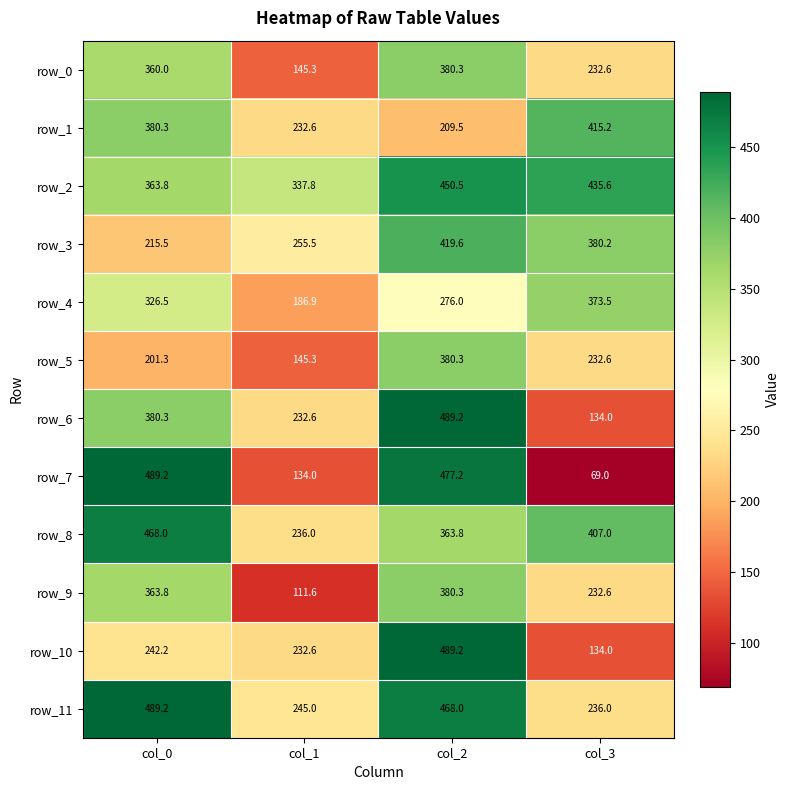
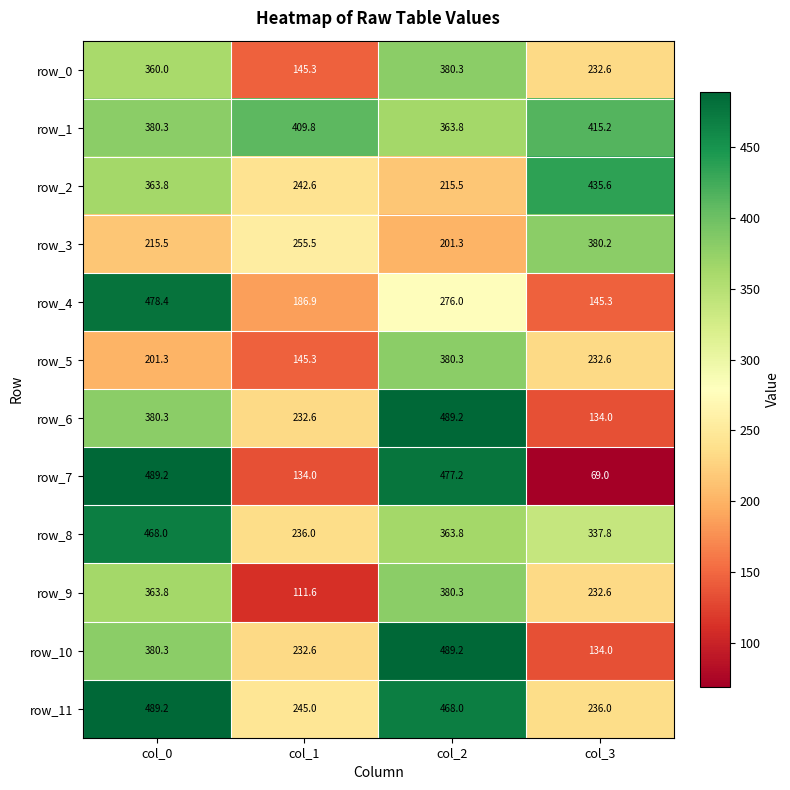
  {
    "row_0": {
      "col_0": 360.0,
      "col_1": 145.3,
      "col_2": 380.3,
      "col_3": 232.6
    },
    "row_1": {
      "col_0": 380.3,
-     "col_1": 232.6,
-     "col_2": 209.5,
+     "col_1": 409.8,
+     "col_2": 363.8,
      "col_3": 415.2
    },
    "row_2": {
      "col_0": 363.8,
-     "col_1": 337.8,
-     "col_2": 450.5,
+     "col_1": 242.6,
+     "col_2": 215.5,
      "col_3": 435.6
    },
    "row_3": {
      "col_0": 215.5,
      "col_1": 255.5,
-     "col_2": 419.6,
+     "col_2": 201.3,
      "col_3": 380.2
    },
    "row_4": {
-     "col_0": 326.5,
+     "col_0": 478.4,
      "col_1": 186.9,
      "col_2": 276.0,
-     "col_3": 373.5
+     "col_3": 145.3
    },
    "row_5": {
      "col_0": 201.3,
      "col_1": 145.3,
      "col_2": 380.3,
      "col_3": 232.6
    },
    "row_6": {
      "col_0": 380.3,
      "col_1": 232.6,
      "col_2": 489.2,
      "col_3": 134.0
    },
    "row_7": {
      "col_0": 489.2,
      "col_1": 134.0,
      "col_2": 477.2,
      "col_3": 69.0
    },
    "row_8": {
      "col_0": 468.0,
      "col_1": 236.0,
      "col_2": 363.8,
-     "col_3": 407.0
+     "col_3": 337.8
    },
    "row_9": {
      "col_0": 363.8,
      "col_1": 111.6,
      "col_2": 380.3,
      "col_3": 232.6
    },
    "row_10": {
-     "col_0": 242.2,
+     "col_0": 380.3,
      "col_1": 232.6,
      "col_2": 489.2,
      "col_3": 134.0
    },
    "row_11": {
      "col_0": 489.2,
      "col_1": 245.0,
      "col_2": 468.0,
      "col_3": 236.0
    }
  }
